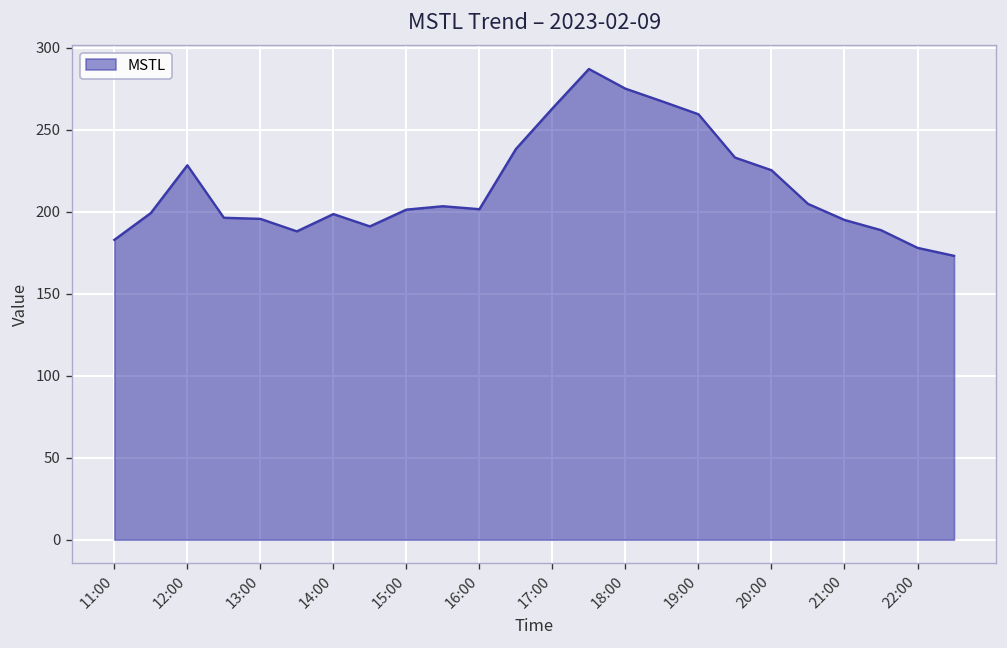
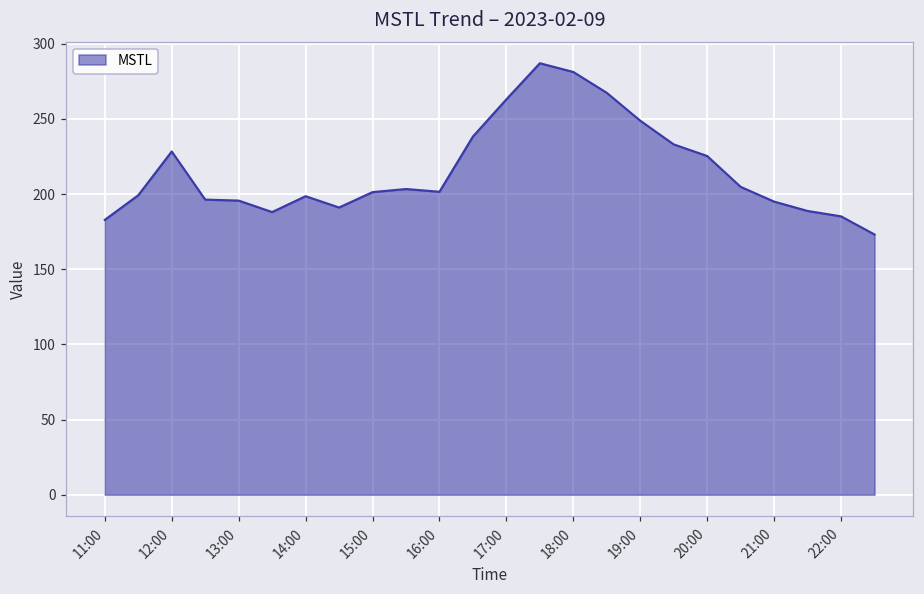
  {
    "11:00": 183,
    "12:00": 228,
    "13:00": 196,
    "14:00": 199,
    "15:00": 201,
    "16:00": 202,
    "17:00": 263,
-   "18:00": 275,
-   "19:00": 259,
+   "18:00": 281,
+   "19:00": 249,
    "20:00": 225,
    "21:00": 195,
-   "22:00": 178
+   "22:00": 185
  }
